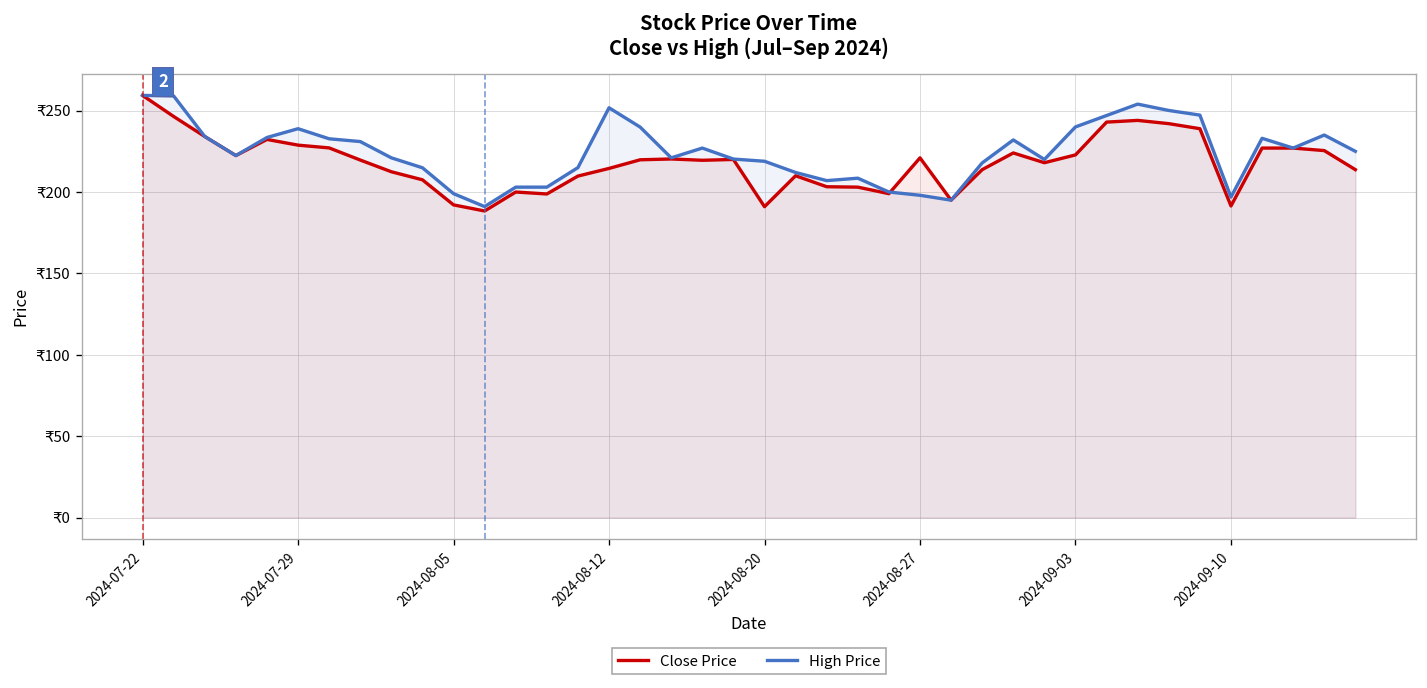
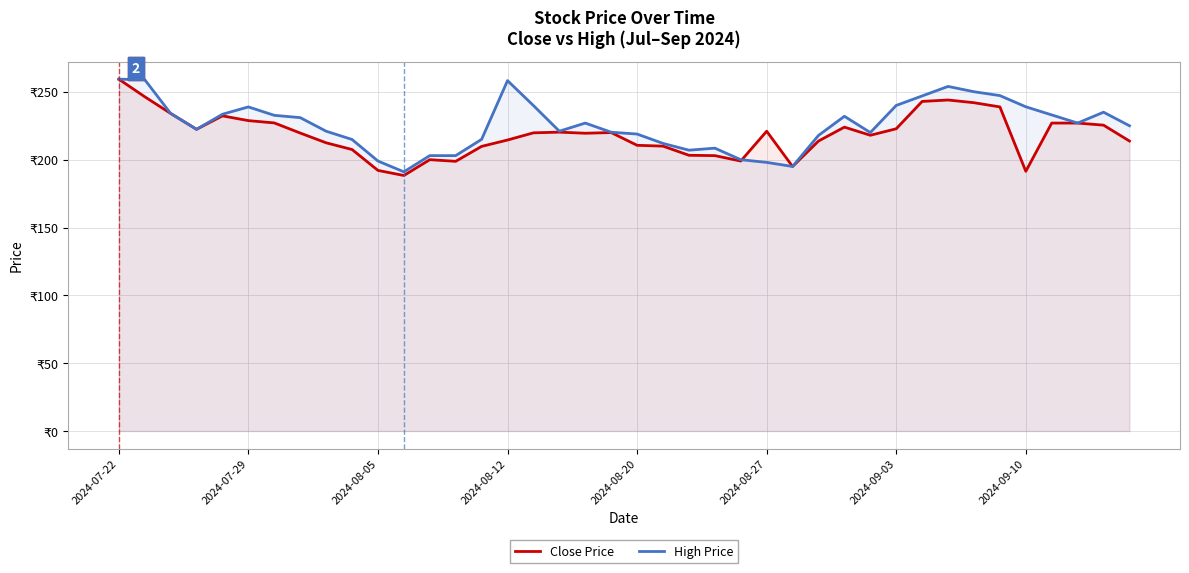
  {
    "Close Price": {
      "2024-07-29": "₹229",
      "2024-08-05": "₹192",
      "2024-08-12": "₹215",
-     "2024-08-20": "₹191",
+     "2024-08-20": "₹211",
      "2024-08-27": "₹221",
      "2024-09-03": "₹223",
      "2024-09-10": "₹191"
    },
    "High Price": {
      "2024-07-29": "₹239",
      "2024-08-05": "₹199",
-     "2024-08-12": "₹252",
+     "2024-08-12": "₹258",
      "2024-08-20": "₹219",
      "2024-08-27": "₹198",
      "2024-09-03": "₹240",
-     "2024-09-10": "₹197"
+     "2024-09-10": "₹239"
    }
  }
